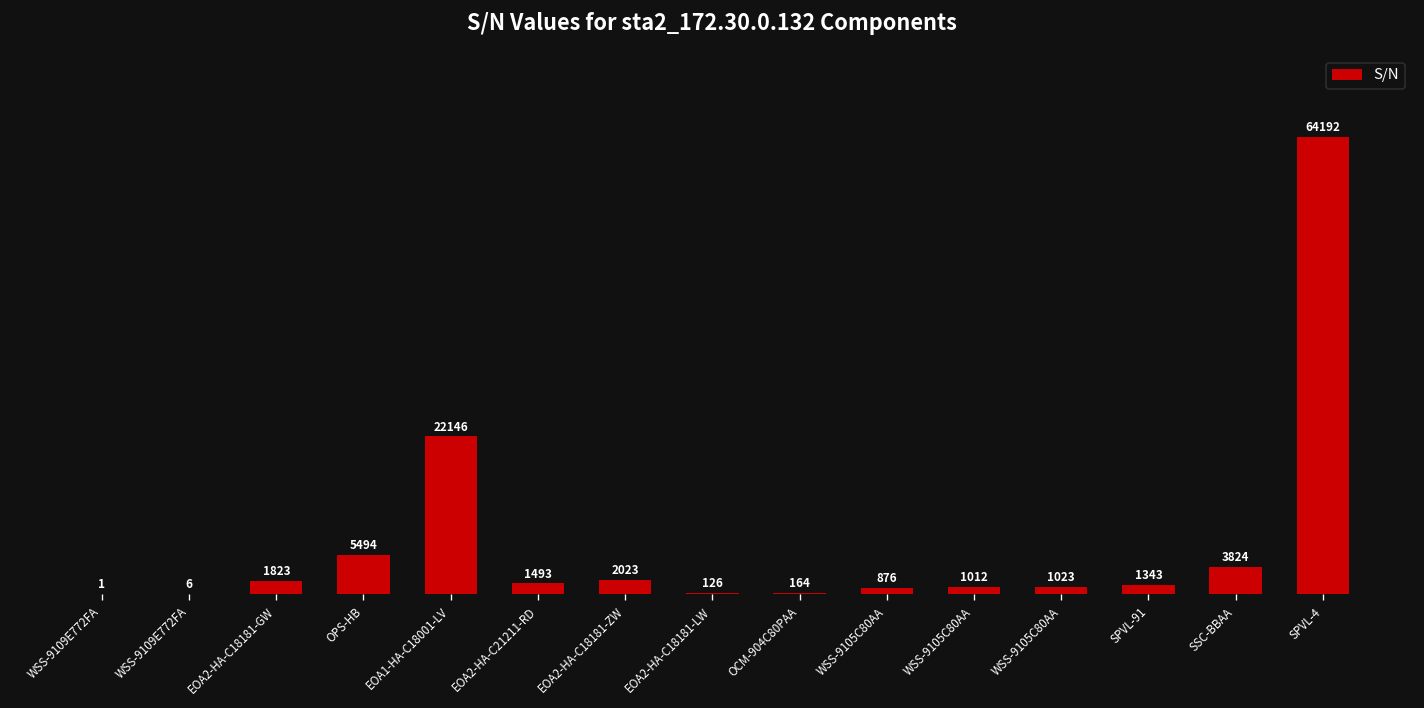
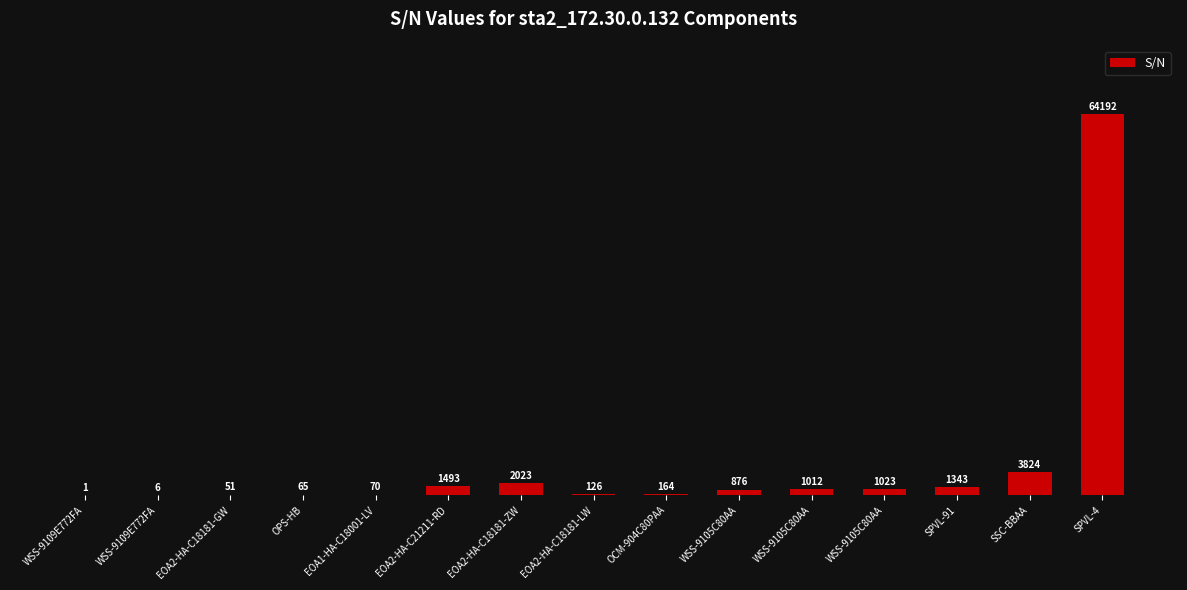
  {
-   "EOA2-HA-C18181-GW": 1823,
-   "OPS-HB": 5494,
-   "EOA1-HA-C18001-LV": 22146,
+   "EOA2-HA-C18181-GW": 51,
+   "OPS-HB": 65,
+   "EOA1-HA-C18001-LV": 70,
    "EOA2-HA-C21211-RD": 1493,
    "EOA2-HA-C18181-ZW": 2023,
    "EOA2-HA-C18181-LW": 126,
    "OCM-904C80PAA": 164,
    "SPVL-91": 1343,
    "SSC-BBAA": 3824,
    "SPVL-4": 64192
  }
